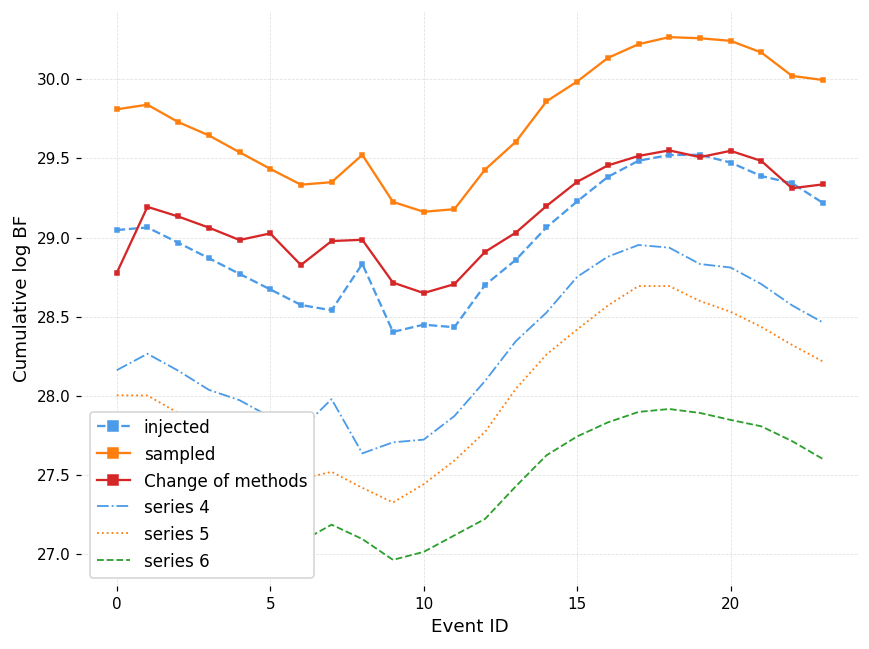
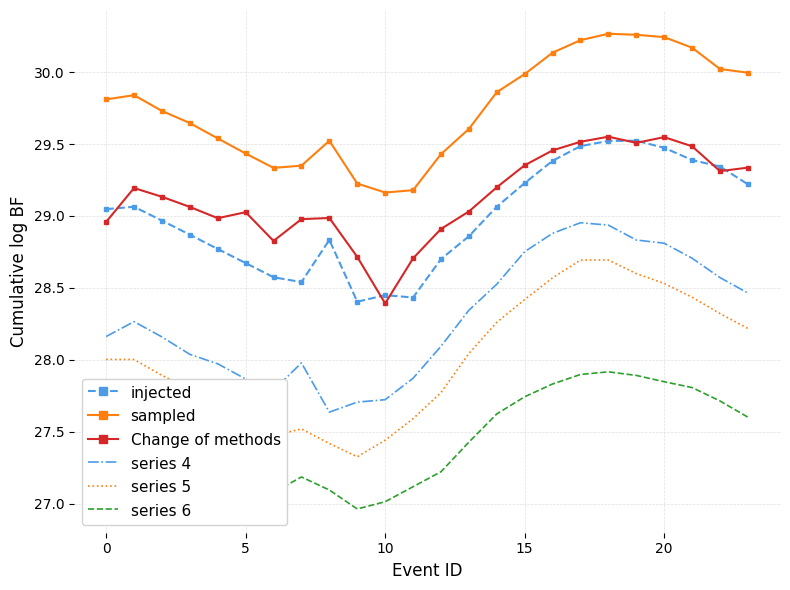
  {
    "Change of methods": {
-     "0": 28.78,
+     "0": 28.96,
      "5": 29.03,
-     "10": 28.65,
+     "10": 28.39,
      "15": 29.35,
      "20": 29.55
    },
    "series 6": {
      "10": 27.01,
      "15": 27.74,
      "20": 27.85
    }
  }
